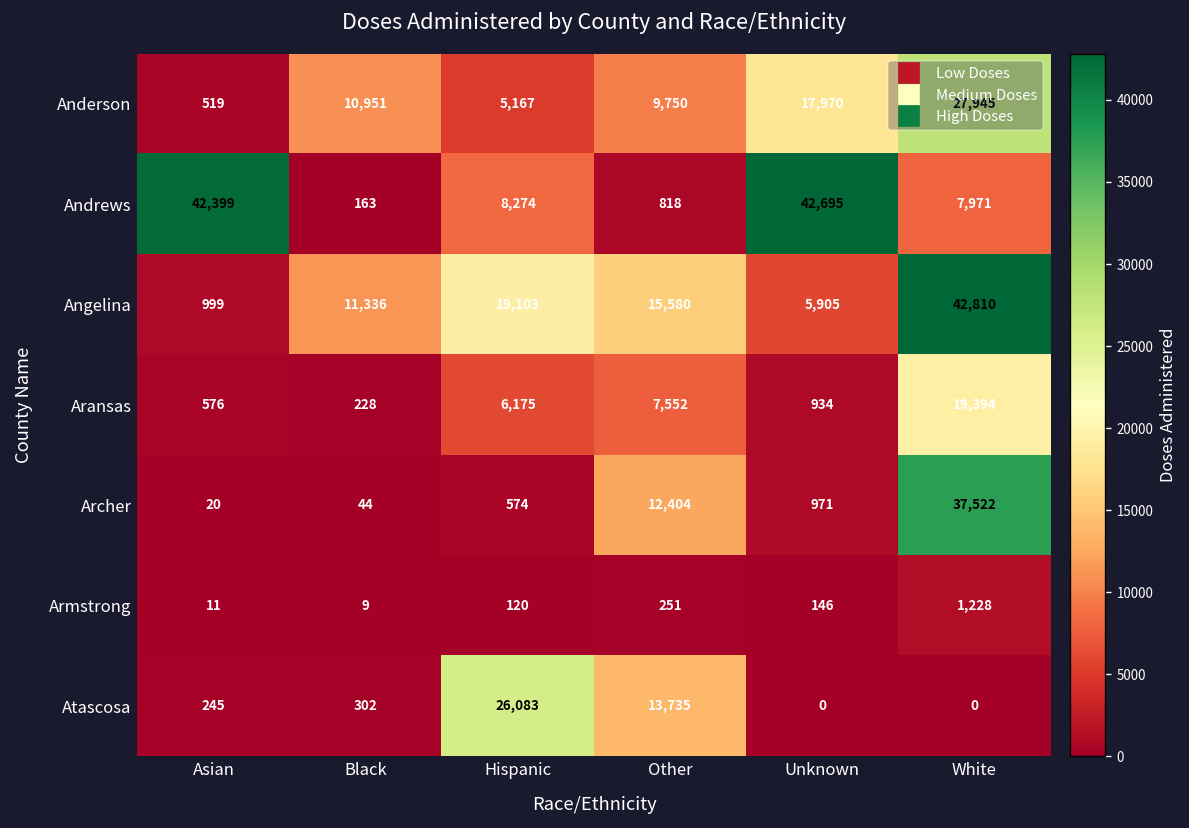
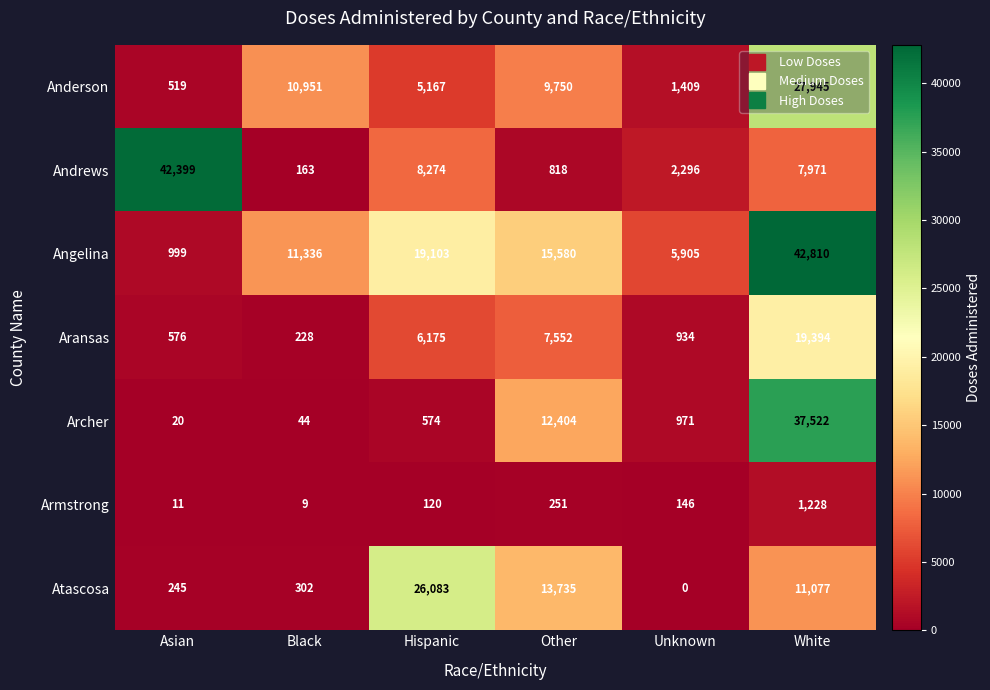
  {
    "Anderson": {
      "Asian": "519",
      "Black": "10,951",
      "Hispanic": "5,167",
      "Other": "9,750",
-     "Unknown": "17,970"
+     "Unknown": "1,409"
    },
    "Andrews": {
      "Asian": "42,399",
      "Black": "163",
      "Hispanic": "8,274",
      "Other": "818",
-     "Unknown": "42,695",
+     "Unknown": "2,296",
      "White": "7,971"
    },
    "Angelina": {
      "Asian": "999",
      "Black": "11,336",
      "Hispanic": "19,103",
      "Other": "15,580",
      "Unknown": "5,905",
      "White": "42,810"
    },
    "Aransas": {
      "Asian": "576",
      "Black": "228",
      "Hispanic": "6,175",
      "Other": "7,552",
      "Unknown": "934",
      "White": "19,394"
    },
    "Archer": {
      "Asian": "20",
      "Black": "44",
      "Hispanic": "574",
      "Other": "12,404",
      "Unknown": "971",
      "White": "37,522"
    },
    "Armstrong": {
      "Asian": "11",
      "Black": "9",
      "Hispanic": "120",
      "Other": "251",
      "Unknown": "146",
      "White": "1,228"
    },
    "Atascosa": {
      "Asian": "245",
      "Black": "302",
      "Hispanic": "26,083",
      "Other": "13,735",
      "Unknown": "0",
-     "White": "0"
+     "White": "11,077"
    }
  }
